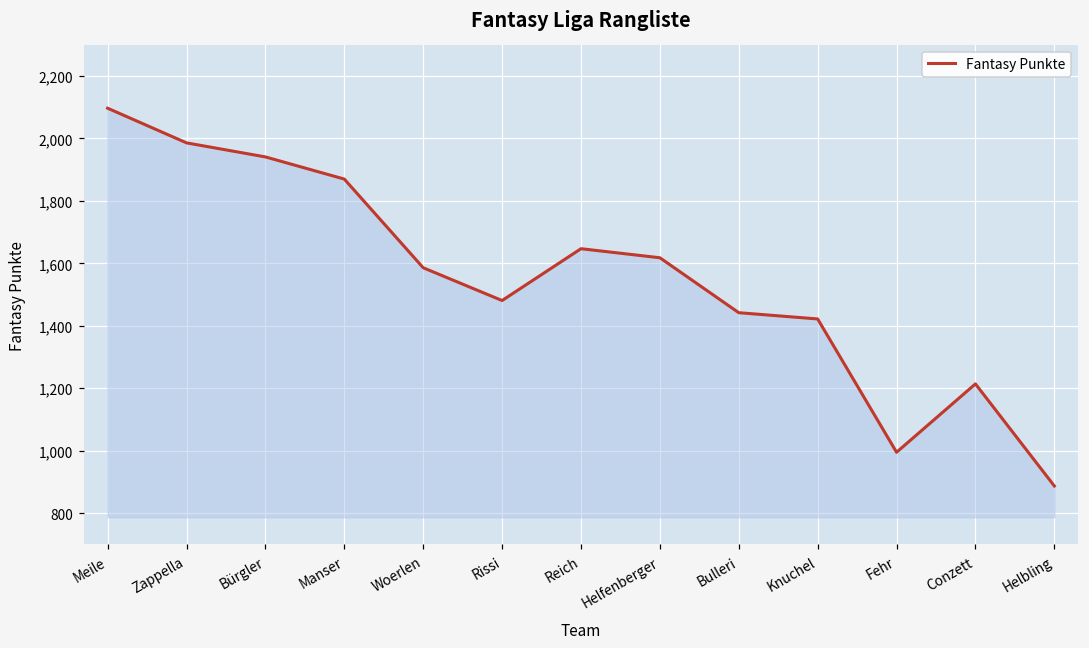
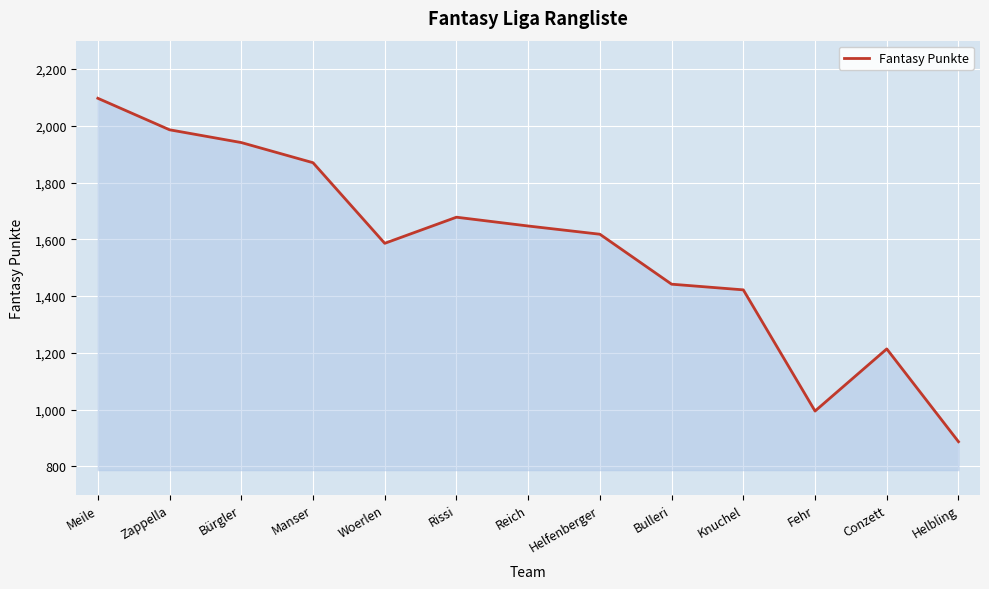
  {
    "Meile": "2,100",
    "Zappella": "1,990",
    "Bürgler": "1,940",
    "Manser": "1,870",
    "Woerlen": "1,590",
-   "Rissi": "1,480",
+   "Rissi": "1,680",
    "Reich": "1,650",
    "Helfenberger": "1,620",
    "Bulleri": "1,440",
    "Knuchel": "1,420",
    "Fehr": "1,000",
    "Conzett": "1,210",
    "Helbling": "890"
  }
